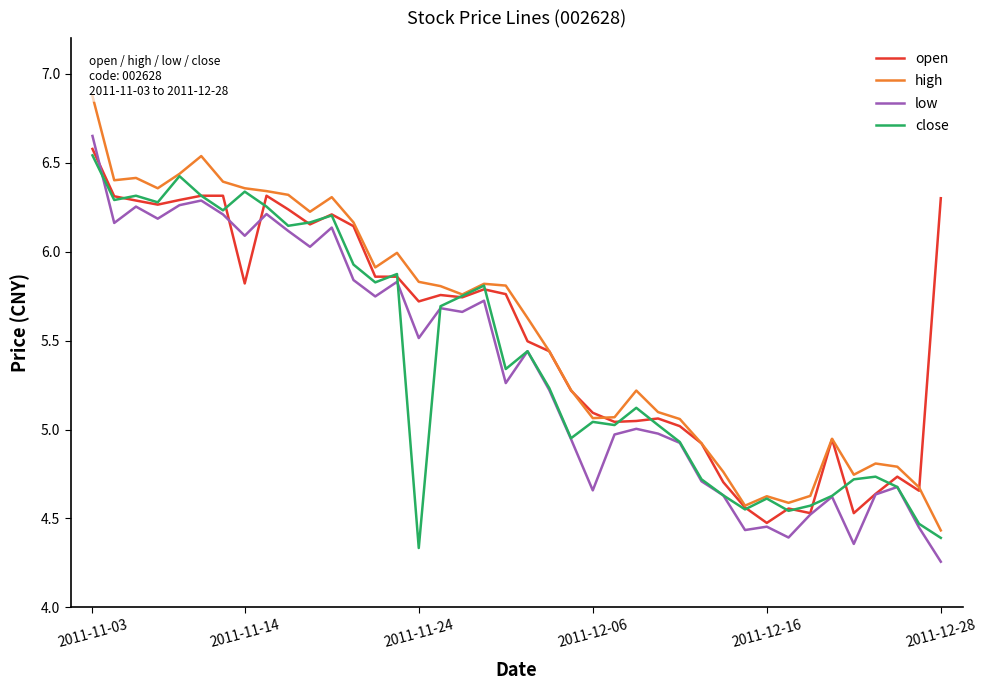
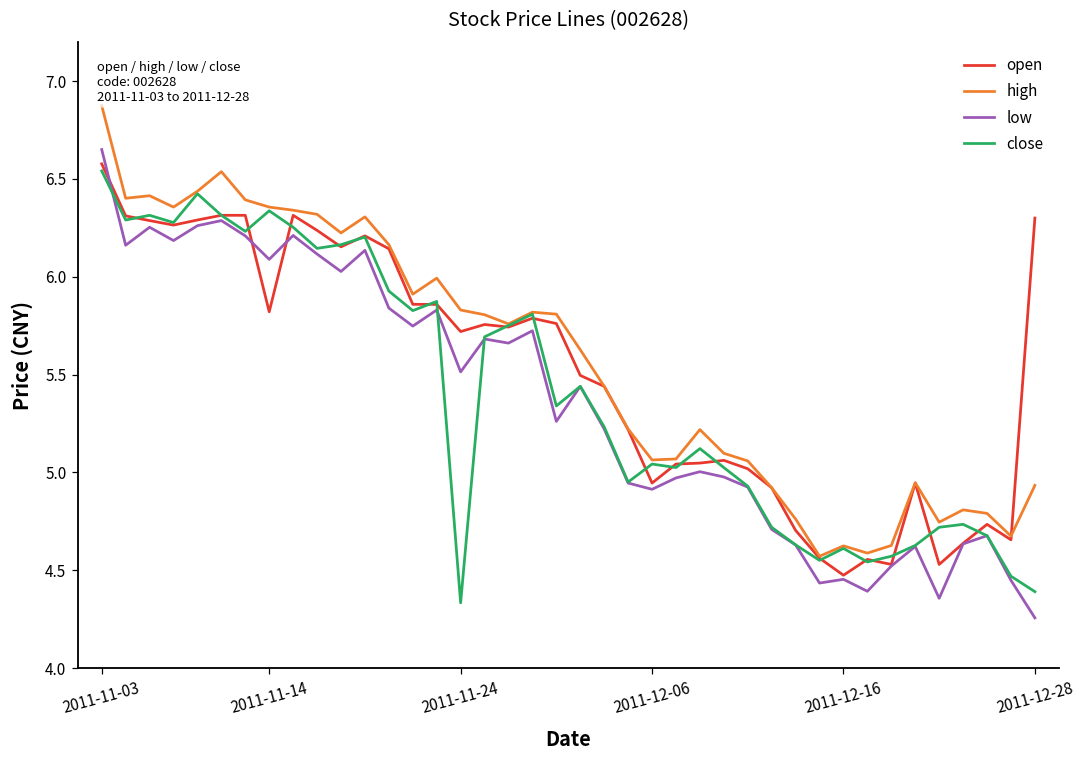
  {
    "open": {
      "2011-11-03": 6.58,
      "2011-11-14": 5.82,
      "2011-11-24": 5.72,
-     "2011-12-06": 5.09,
+     "2011-12-06": 4.95,
      "2011-12-16": 4.48,
      "2011-12-28": 6.30
    },
    "high": {
      "2011-11-14": 6.36,
      "2011-11-24": 5.83,
      "2011-12-06": 5.06,
-     "2011-12-28": 4.43
+     "2011-12-28": 4.93
    },
    "low": {
      "2011-11-03": 6.65,
      "2011-11-14": 6.09,
      "2011-11-24": 5.51,
-     "2011-12-06": 4.66,
+     "2011-12-06": 4.91,
      "2011-12-16": 4.45,
      "2011-12-28": 4.26
    },
    "close": {
      "2011-11-03": 6.54,
      "2011-11-14": 6.34,
      "2011-11-24": 4.33,
      "2011-12-06": 5.04,
      "2011-12-28": 4.39
    }
  }
